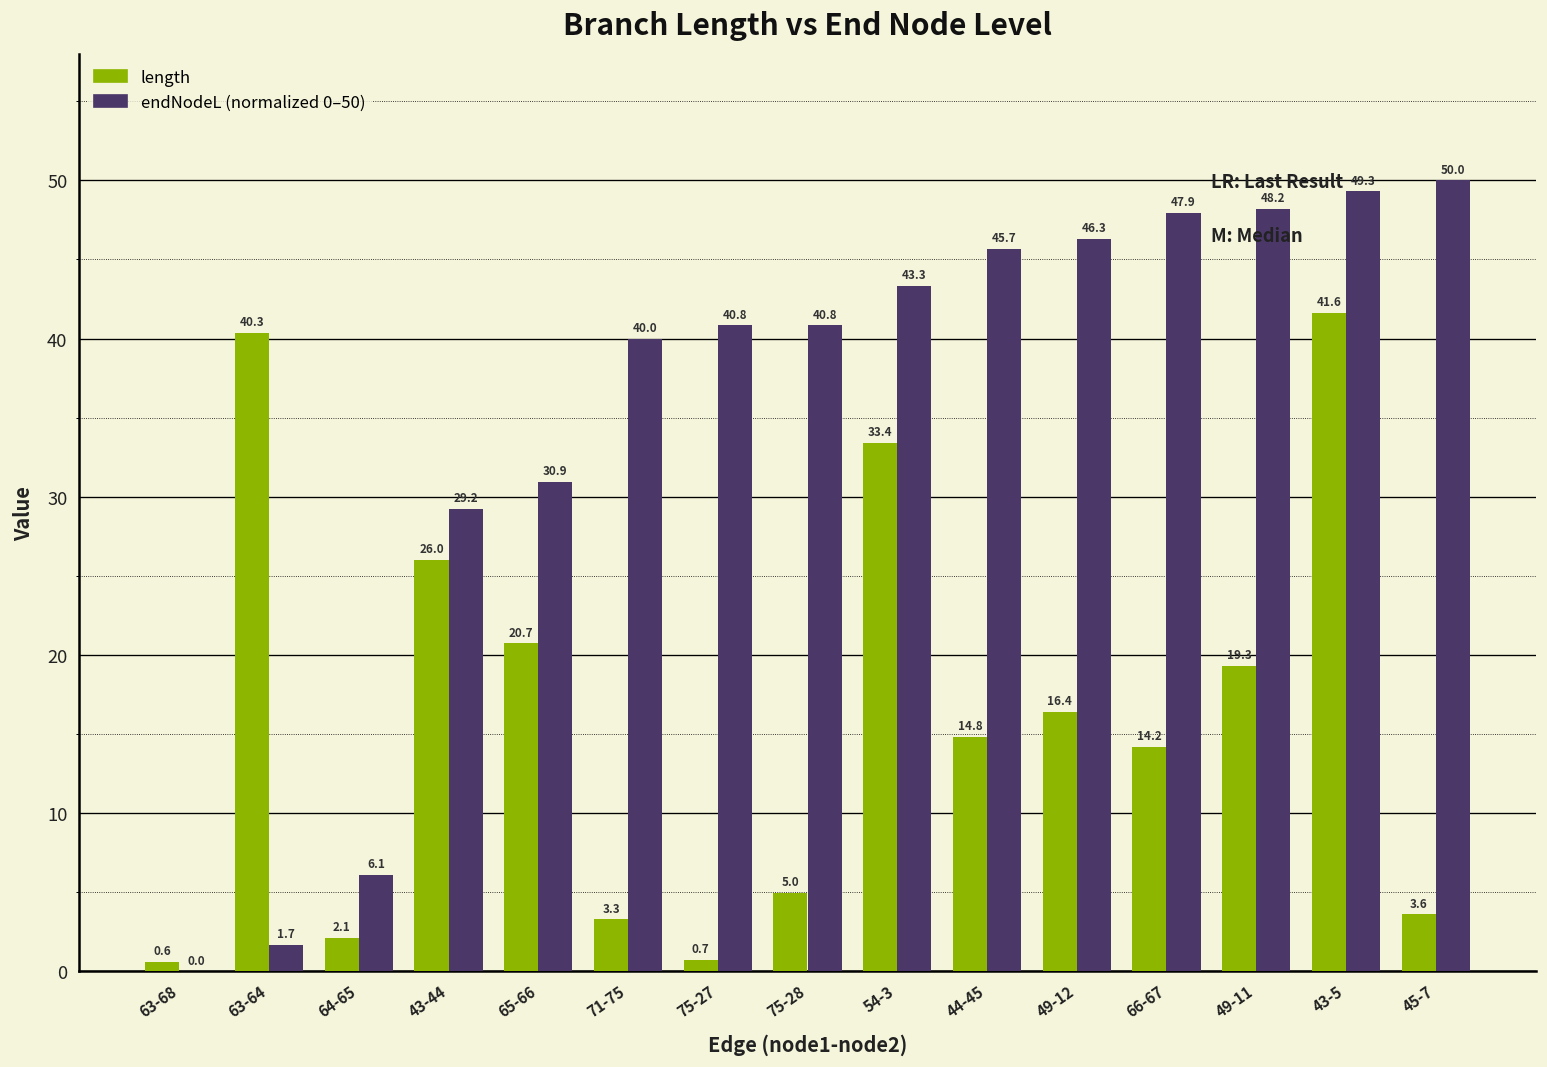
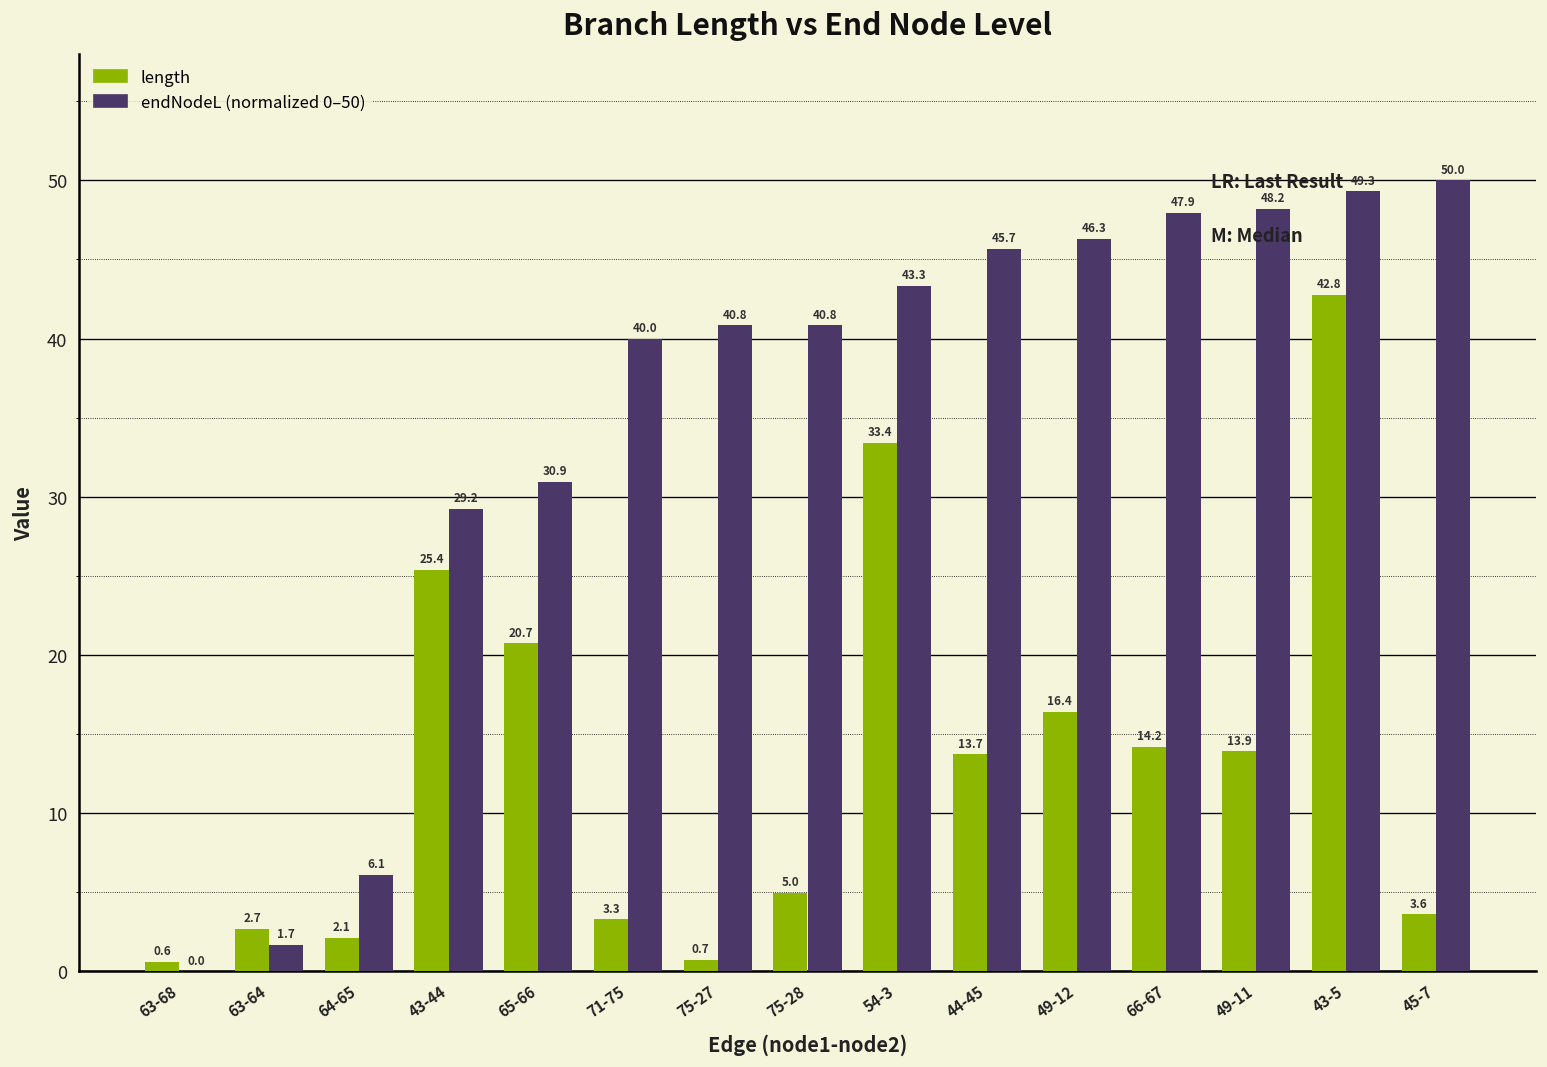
  {
    "length": {
      "63-68": 0.6,
-     "63-64": 40.3,
+     "63-64": 2.7,
      "64-65": 2.1,
-     "43-44": 26.0,
+     "43-44": 25.4,
      "65-66": 20.7,
      "71-75": 3.3,
      "75-27": 0.7,
      "75-28": 5.0,
      "54-3": 33.4,
-     "44-45": 14.8,
+     "44-45": 13.7,
      "49-12": 16.4,
      "66-67": 14.2,
-     "49-11": 19.3,
-     "43-5": 41.6,
+     "49-11": 13.9,
+     "43-5": 42.8,
      "45-7": 3.6
    }
  }
